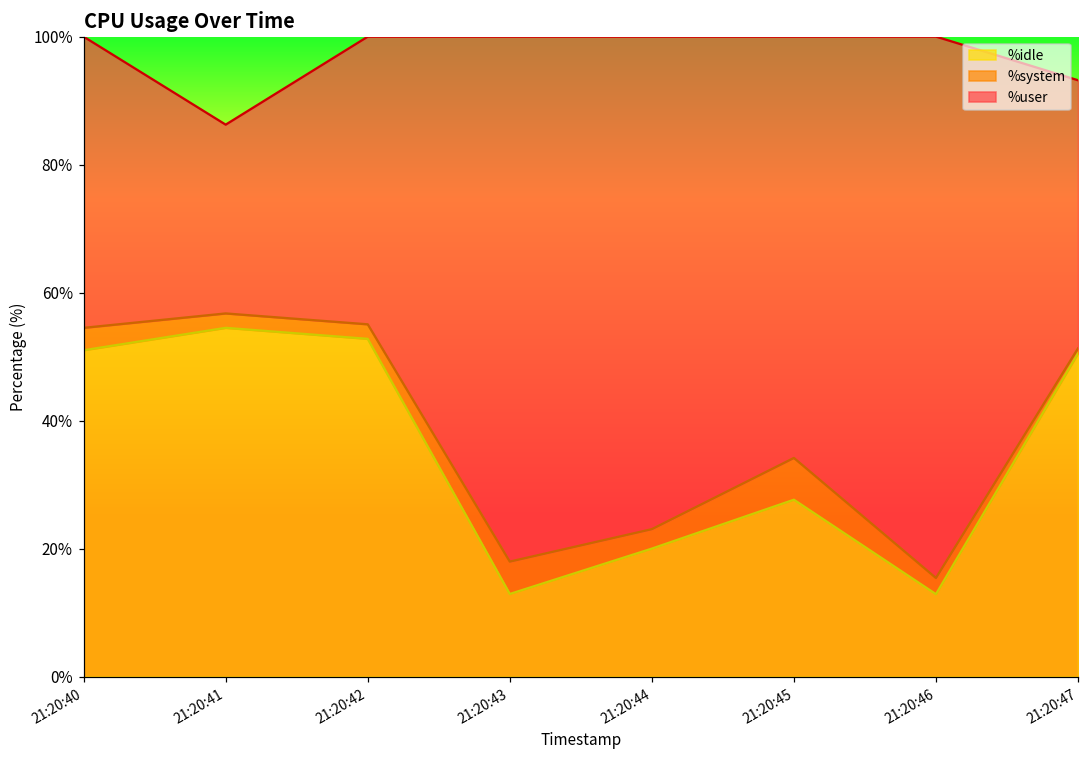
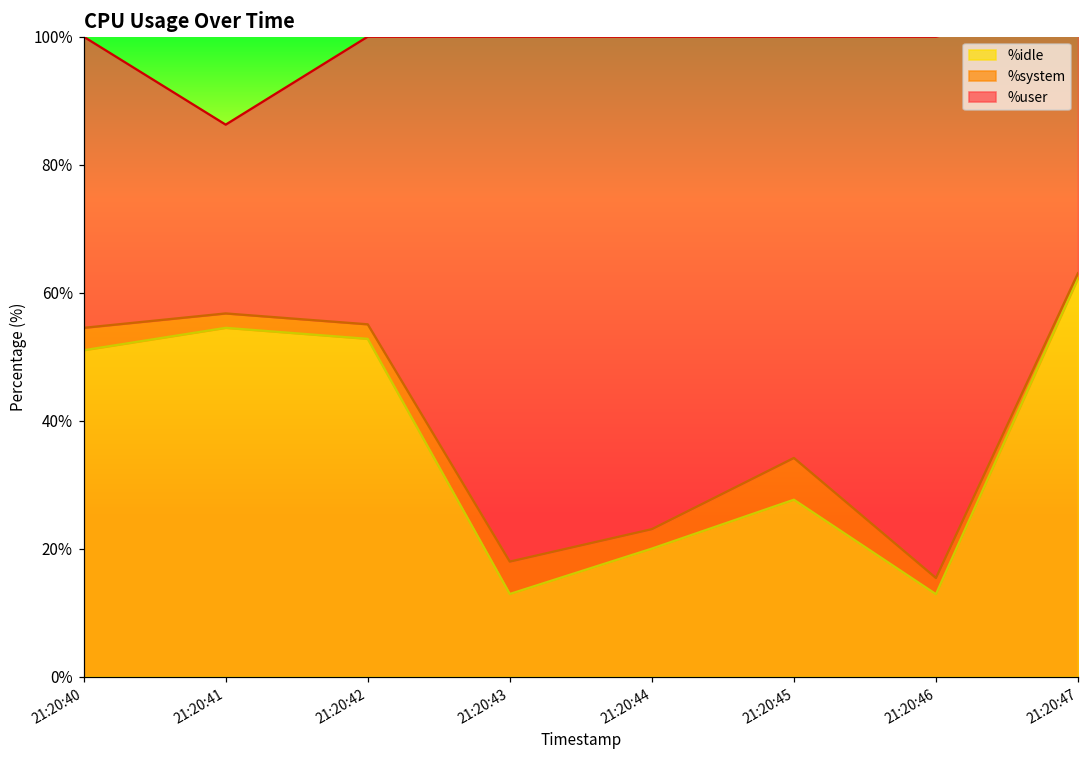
  {
    "%idle": {
      "21:20:40": "51%",
      "21:20:41": "55%",
      "21:20:42": "53%",
      "21:20:43": "13%",
      "21:20:44": "20%",
      "21:20:45": "28%",
      "21:20:46": "13%",
-     "21:20:47": "51%"
+     "21:20:47": "62%"
    },
    "%system": {
      "21:20:40": "4%",
      "21:20:41": "2%",
      "21:20:42": "2%",
      "21:20:43": "5%",
      "21:20:44": "3%",
      "21:20:45": "7%",
      "21:20:46": "3%",
      "21:20:47": "1%"
    },
    "%user": {
      "21:20:40": "46%",
      "21:20:41": "30%",
      "21:20:42": "45%",
      "21:20:43": "82%",
      "21:20:44": "77%",
      "21:20:45": "66%",
      "21:20:46": "85%"
    }
  }
